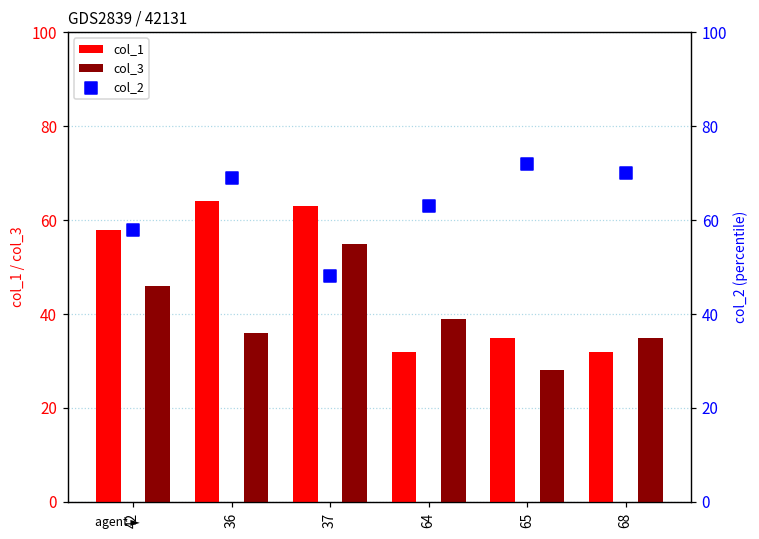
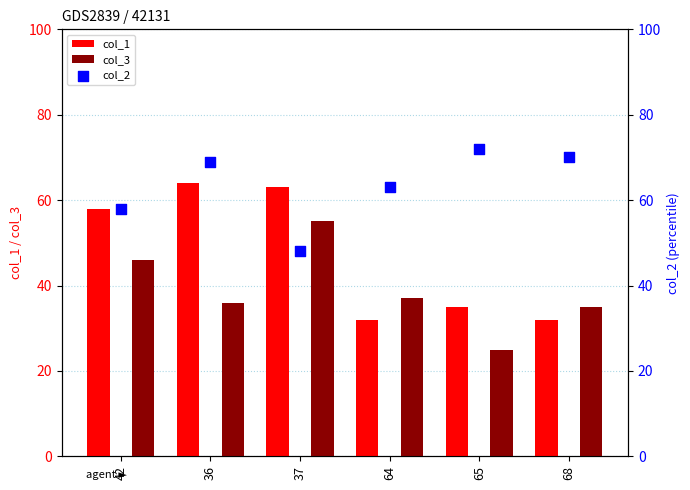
  {
    "col_1": {
      "42": 58,
      "36": 64,
      "37": 63,
      "64": 32,
      "65": 35,
      "68": 32
    },
    "col_3": {
      "42": 46,
      "36": 36,
      "37": 55,
-     "64": 39,
-     "65": 28,
+     "64": 37,
+     "65": 25,
      "68": 35
    }
  }
